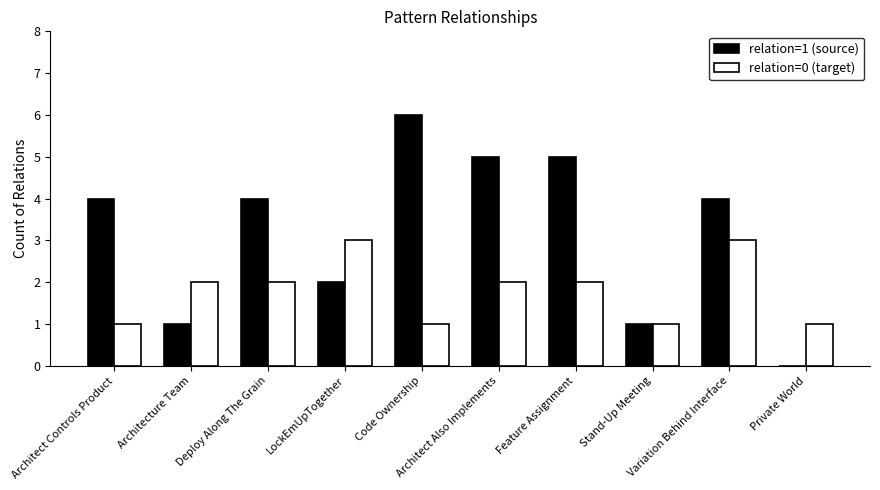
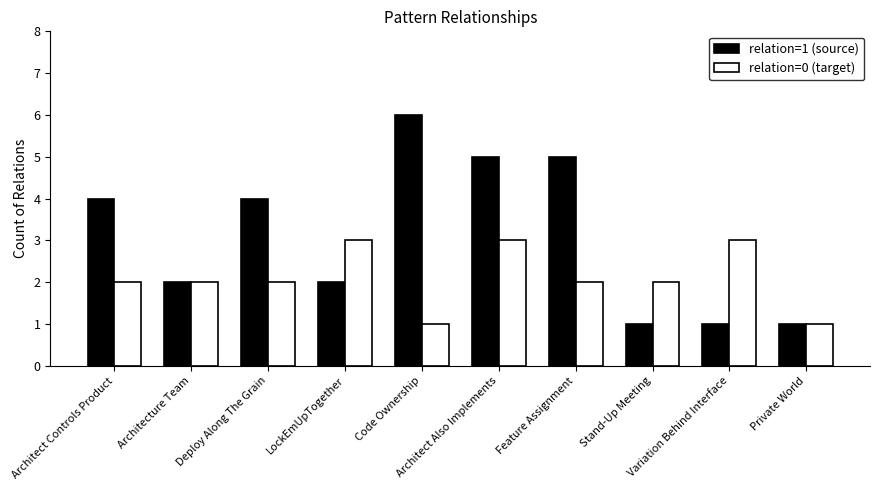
  {
    "relation=1 (source)": {
      "Architect Controls Product": 4,
-     "Architecture Team": 1,
+     "Architecture Team": 2,
      "Deploy Along The Grain": 4,
      "LockEmUpTogether": 2,
      "Code Ownership": 6,
      "Architect Also Implements": 5,
      "Feature Assignment": 5,
      "Stand-Up Meeting": 1,
-     "Variation Behind Interface": 4,
-     "Private World": 0
+     "Variation Behind Interface": 1,
+     "Private World": 1
    },
    "relation=0 (target)": {
-     "Architect Controls Product": 1,
+     "Architect Controls Product": 2,
      "Architecture Team": 2,
      "Deploy Along The Grain": 2,
      "LockEmUpTogether": 3,
      "Code Ownership": 1,
-     "Architect Also Implements": 2,
+     "Architect Also Implements": 3,
      "Feature Assignment": 2,
-     "Stand-Up Meeting": 1,
+     "Stand-Up Meeting": 2,
      "Variation Behind Interface": 3,
      "Private World": 1
    }
  }
